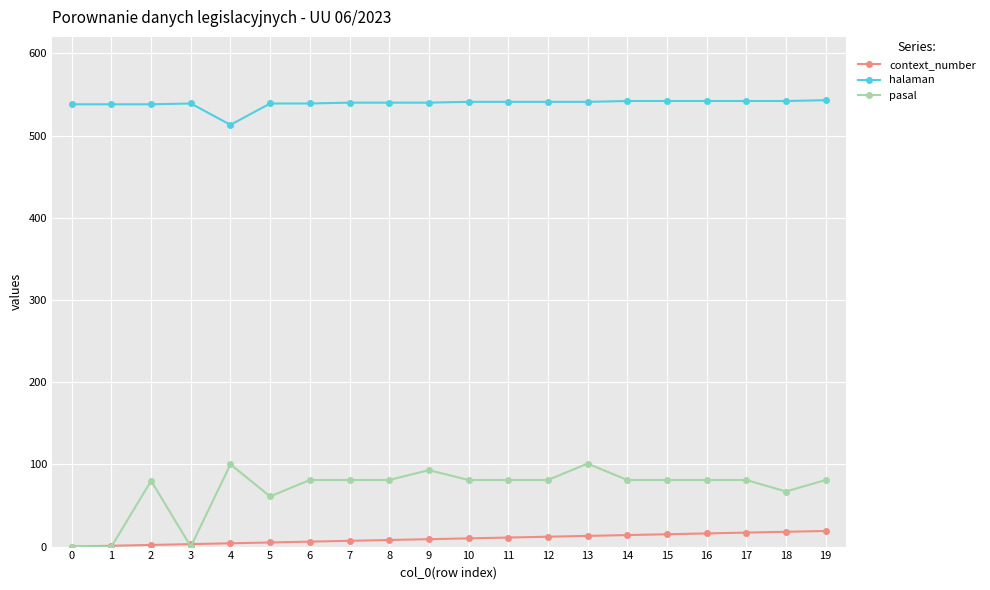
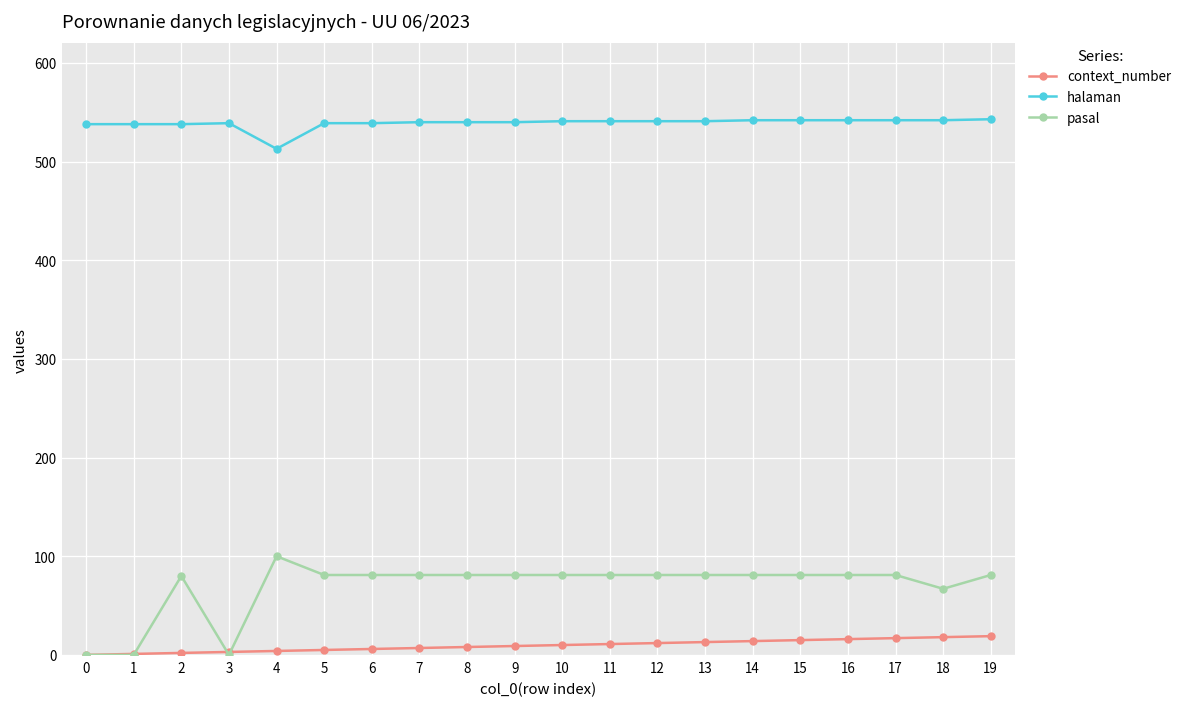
  {
    "context_number": {
      "2": 0,
      "4": 0,
      "5": 10,
      "6": 10,
      "7": 10,
      "8": 10,
      "9": 10,
      "10": 10,
      "11": 10,
      "12": 10,
      "13": 10,
      "14": 10,
      "15": 20,
      "16": 20,
      "17": 20,
      "18": 20,
      "19": 20
    },
    "halaman": {
      "0": 540,
      "1": 540,
      "2": 540,
      "3": 540,
      "4": 510,
      "5": 540,
      "6": 540,
      "7": 540,
      "8": 540,
      "9": 540,
      "10": 540,
      "11": 540,
      "12": 540,
      "13": 540,
      "14": 540,
      "15": 540,
      "16": 540,
      "17": 540,
      "18": 540,
      "19": 540
    },
    "pasal": {
      "2": 80,
      "4": 100,
-     "5": 60,
+     "5": 80,
      "6": 80,
      "7": 80,
      "8": 80,
-     "9": 90,
+     "9": 80,
      "10": 80,
      "11": 80,
      "12": 80,
-     "13": 100,
+     "13": 80,
      "14": 80,
      "15": 80,
      "16": 80,
      "17": 80,
      "18": 70,
      "19": 80
    }
  }
